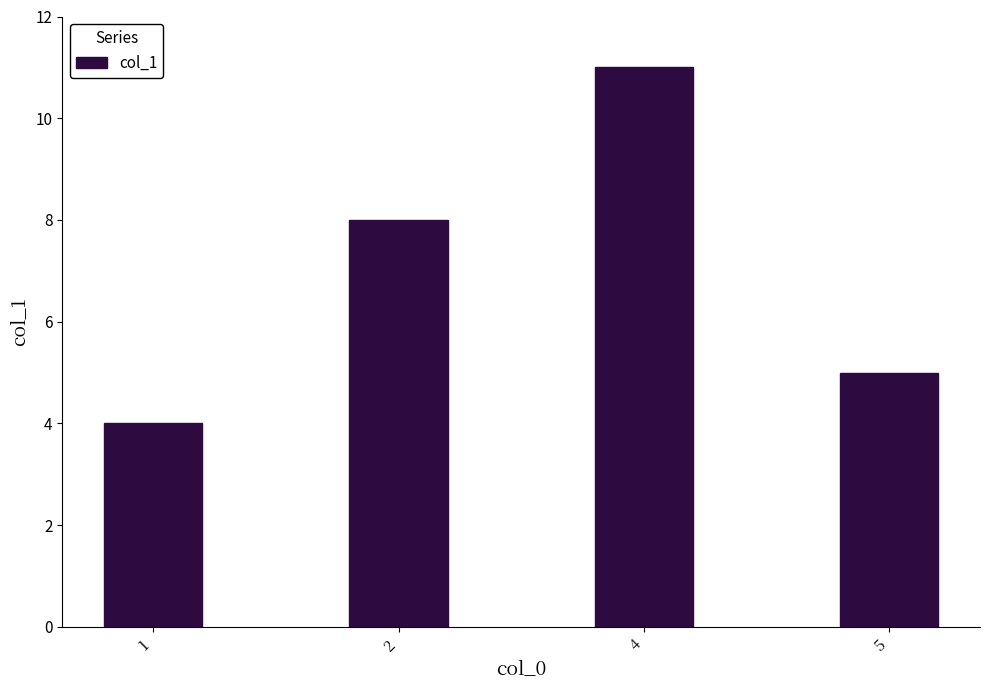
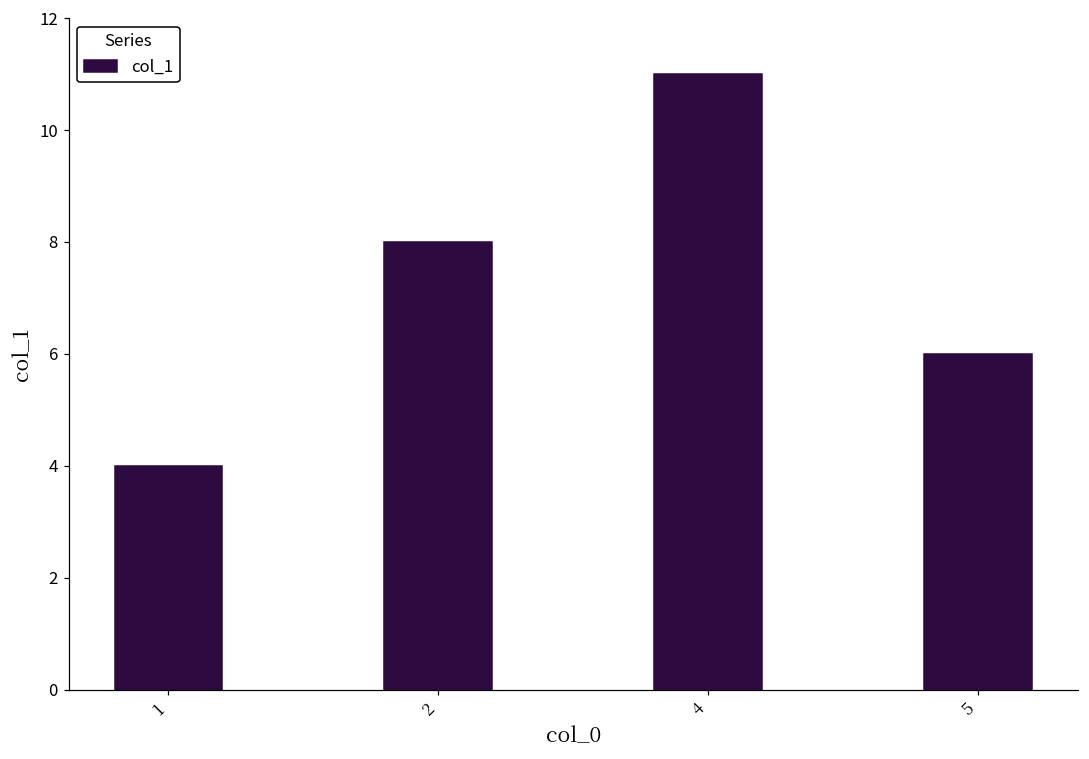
  {
    "1": 4,
    "2": 8,
    "4": 11,
-   "5": 5
+   "5": 6
  }
